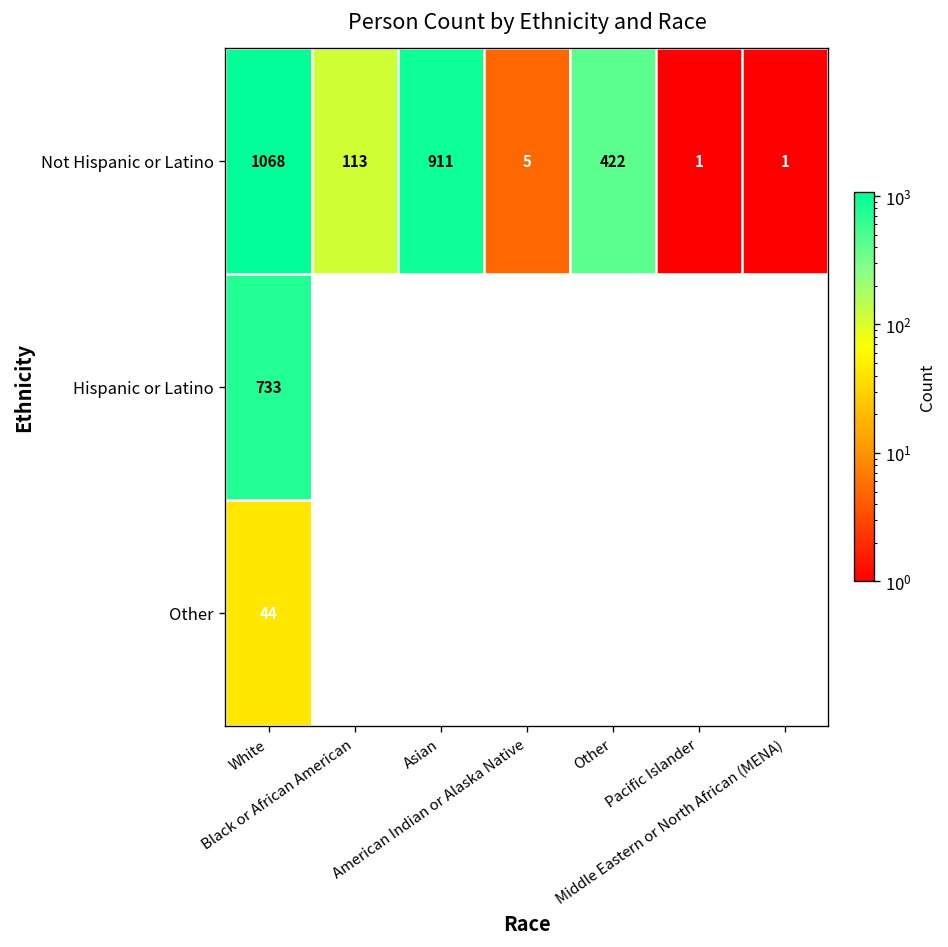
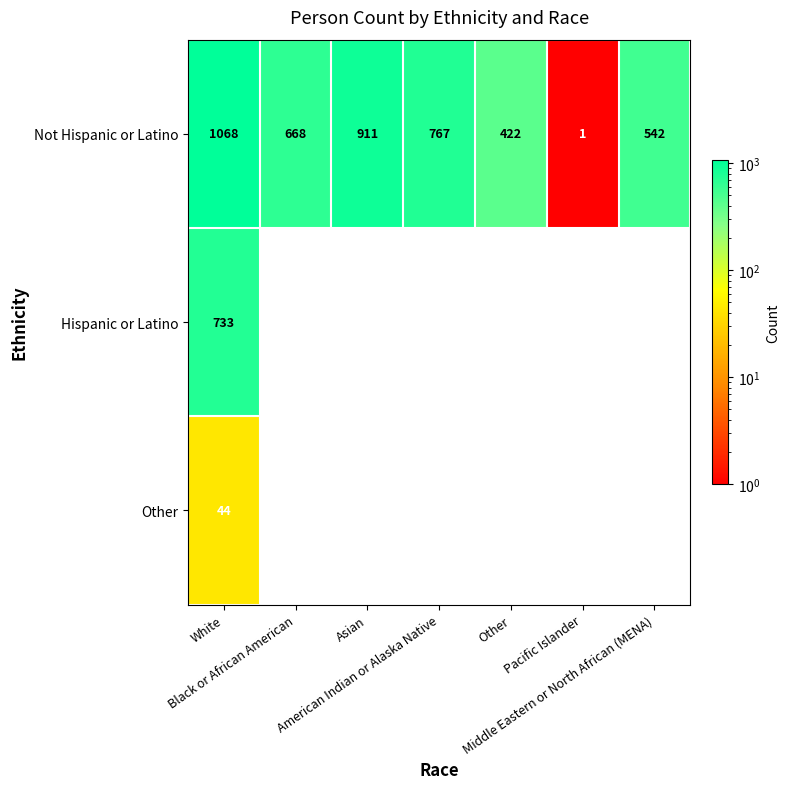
  {
    "Not Hispanic or Latino": {
      "White": 1068,
-     "Black or African American": 113,
+     "Black or African American": 668,
      "Asian": 911,
-     "American Indian or Alaska Native": 5,
+     "American Indian or Alaska Native": 767,
      "Other": 422,
      "Pacific Islander": 1,
-     "Middle Eastern or North African (MENA)": 1
+     "Middle Eastern or North African (MENA)": 542
    },
    "Hispanic or Latino": {
      "White": 733
    },
    "Other": {
      "White": 44
    }
  }
